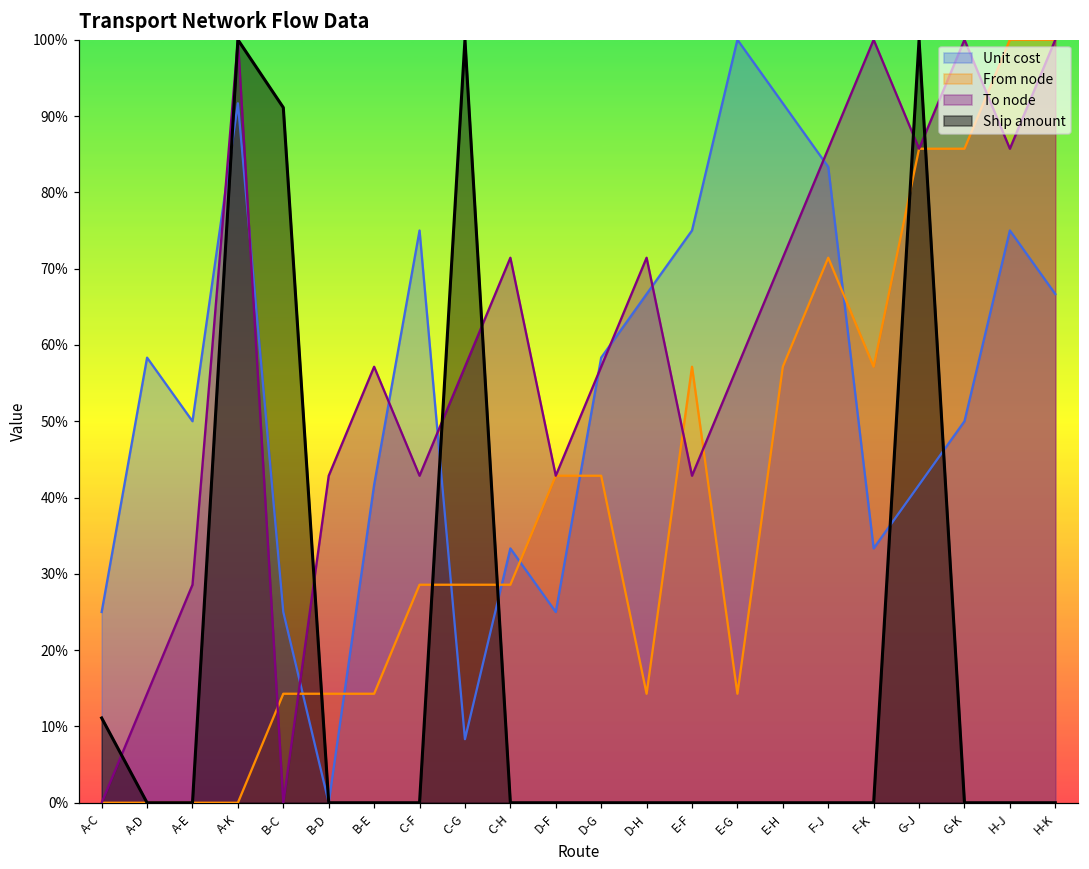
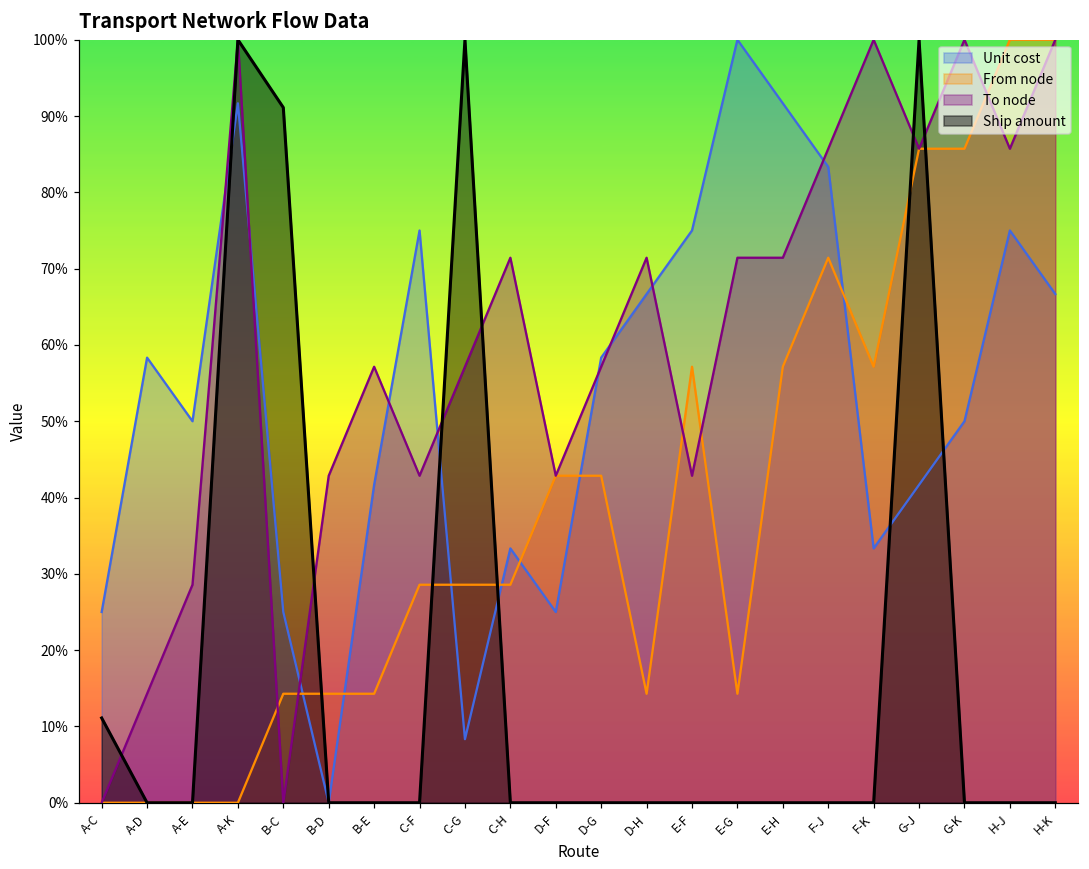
  {
    "Unit cost": {
      "A-C": "25%",
      "A-D": "58%",
      "A-E": "50%",
      "A-K": "92%",
      "B-C": "25%",
      "B-E": "42%",
      "C-F": "75%",
      "C-G": "8%",
      "C-H": "33%",
      "D-F": "25%",
      "D-G": "58%",
      "D-H": "67%",
      "E-F": "75%",
      "E-G": "100%",
      "E-H": "92%",
      "F-J": "83%",
      "F-K": "33%",
      "G-J": "42%",
      "G-K": "50%",
      "H-J": "75%",
      "H-K": "67%"
    },
    "From node": {
      "A-K": "0%",
      "B-C": "14%",
      "B-D": "14%",
      "B-E": "14%",
      "C-F": "29%",
      "C-G": "29%",
      "C-H": "29%",
      "D-G": "43%",
      "D-H": "14%",
      "E-F": "57%",
      "E-G": "14%",
      "E-H": "57%",
      "F-J": "71%",
      "F-K": "57%",
      "G-K": "86%",
      "H-J": "100%"
    },
    "To node": {
      "A-D": "14%",
      "A-E": "29%",
      "B-C": "0%",
      "B-D": "43%",
      "B-E": "57%",
      "C-F": "43%",
      "C-G": "57%",
      "C-H": "71%",
      "D-G": "57%",
      "D-H": "71%",
      "E-F": "43%",
-     "E-G": "57%",
+     "E-G": "71%",
      "E-H": "71%",
      "F-J": "86%",
      "F-K": "100%",
      "G-K": "100%",
      "H-J": "86%"
    },
    "Ship amount": {
      "A-C": "11%",
      "B-C": "91%",
      "B-E": "0%",
      "C-F": "0%",
      "C-G": "100%",
      "C-H": "0%",
      "D-F": "0%",
      "D-G": "0%",
      "D-H": "0%",
      "E-F": "0%",
      "E-G": "0%",
      "E-H": "0%",
      "F-J": "0%",
      "F-K": "0%",
      "G-J": "100%",
      "G-K": "0%",
      "H-J": "0%",
      "H-K": "0%"
    }
  }
